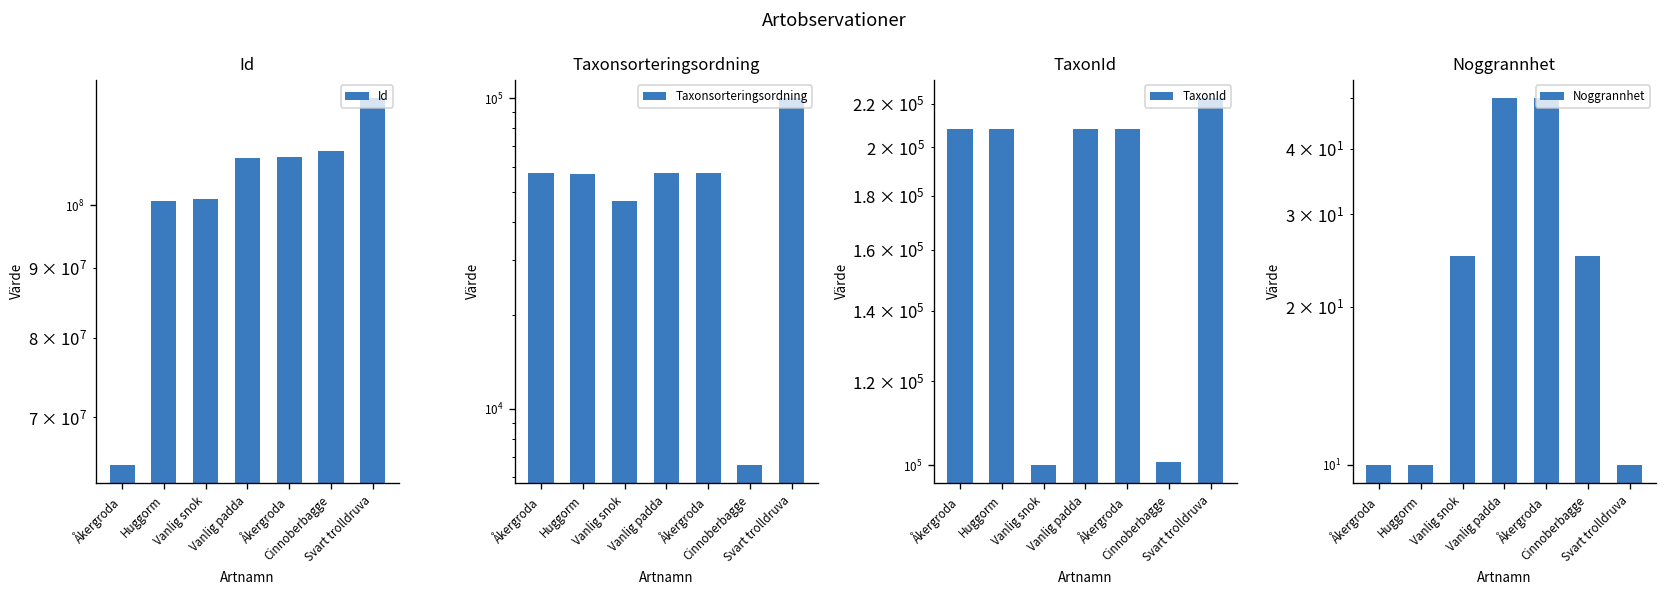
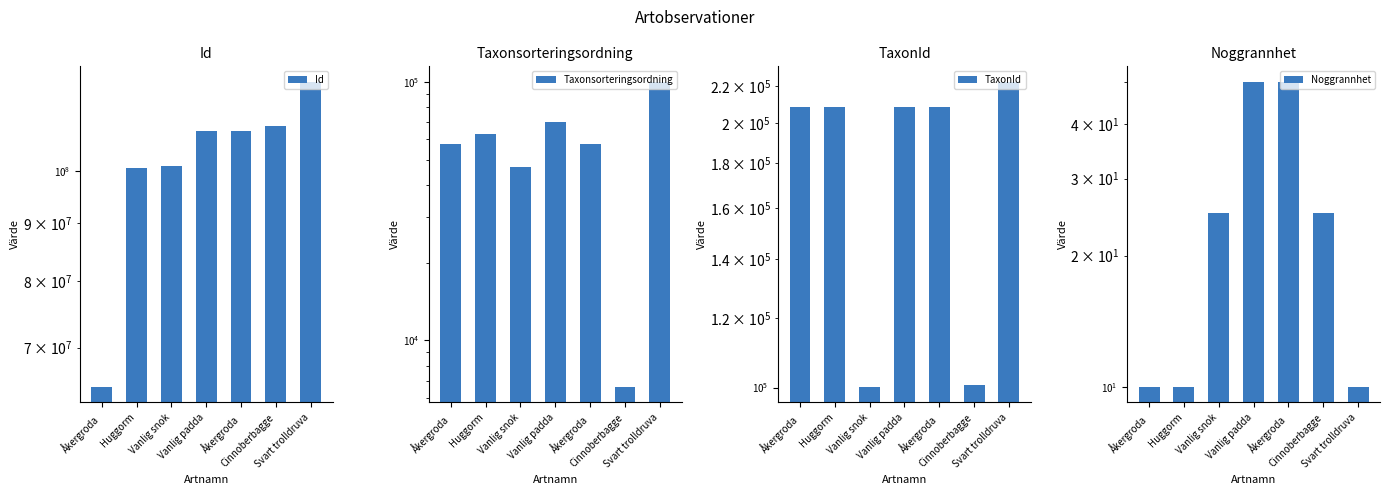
  {
    "Taxonsorteringsordning": {
-     "Huggorm": 57000,
+     "Huggorm": 63000,
      "Vanlig snok": 47000,
-     "Vanlig padda": 58000,
+     "Vanlig padda": 70000,
      "Cinnoberbagge": 6600
    }
  }
